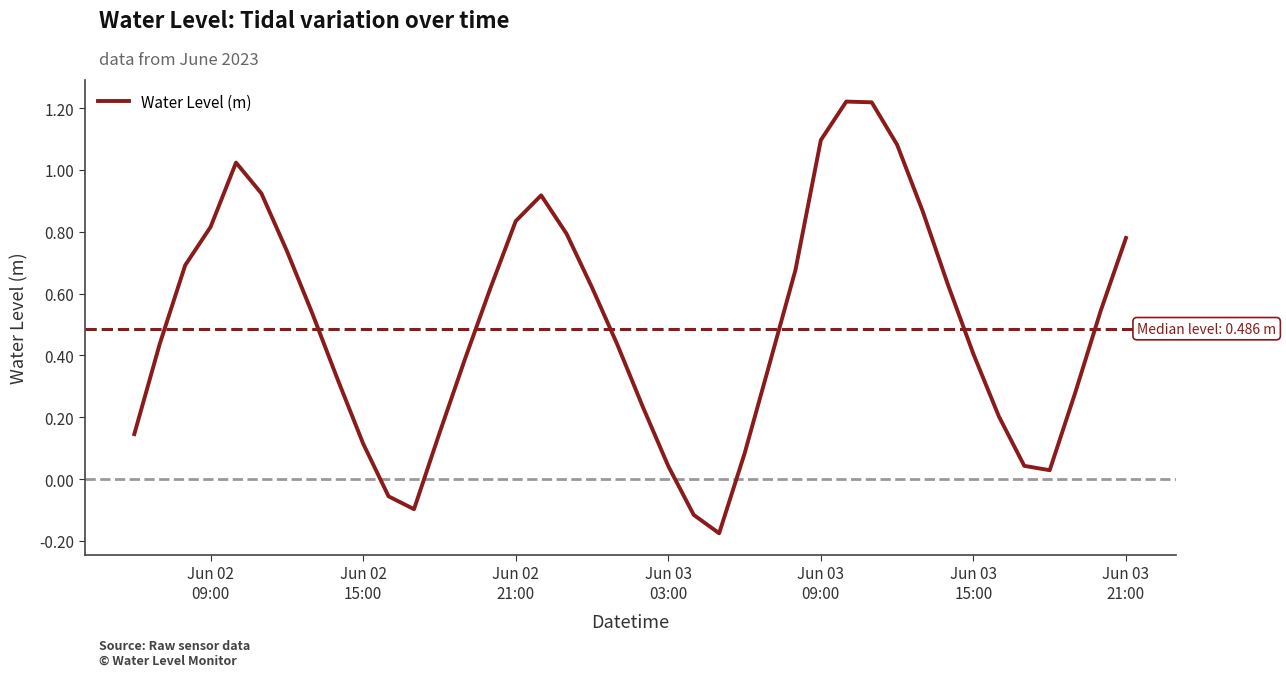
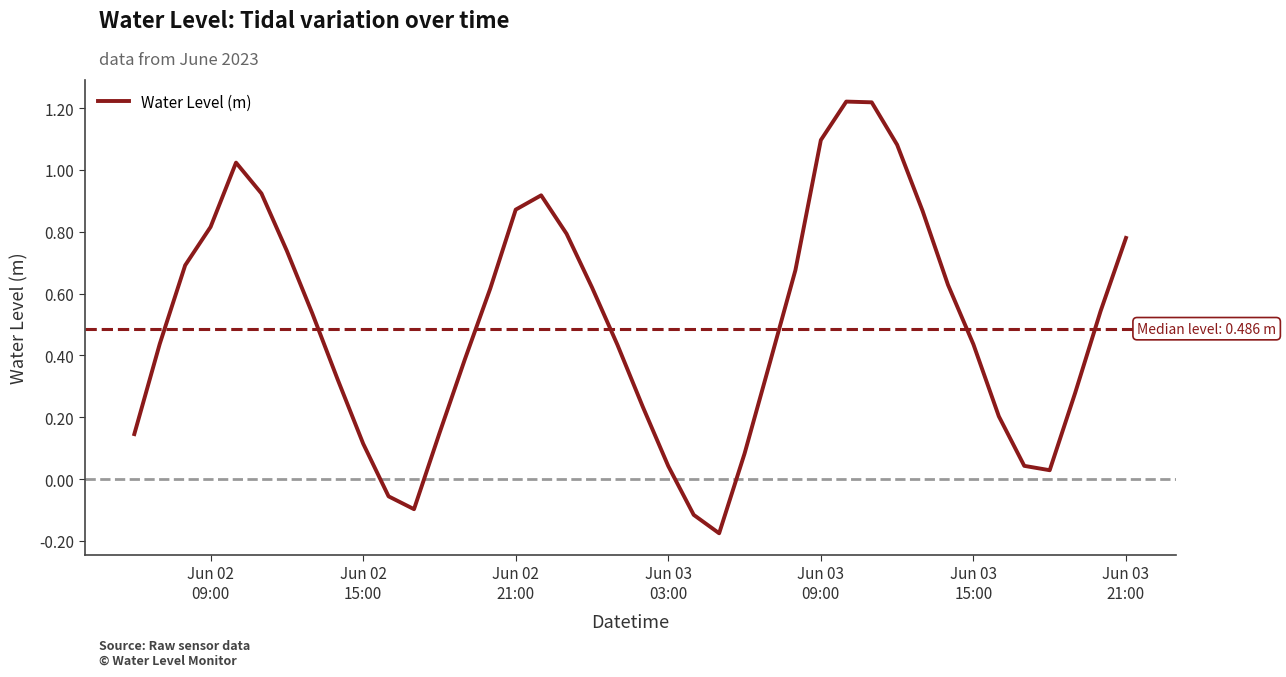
  {
    "Jun 02 09:00": 0.82,
    "Jun 02 15:00": 0.11,
-   "Jun 02 21:00": 0.83,
+   "Jun 02 21:00": 0.87,
    "Jun 03 03:00": 0.04,
    "Jun 03 09:00": 1.10,
-   "Jun 03 15:00": 0.40,
+   "Jun 03 15:00": 0.44,
    "Jun 03 21:00": 0.78
  }
